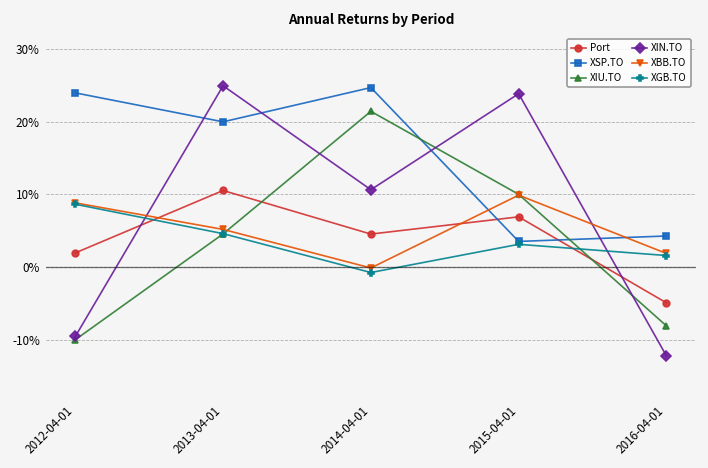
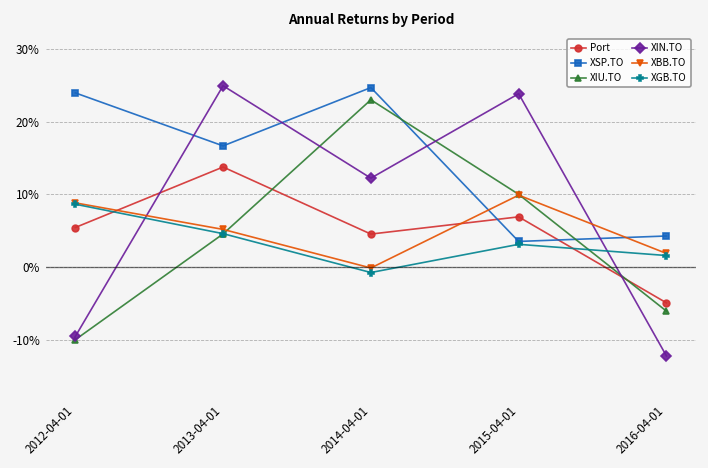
  {
    "Port": {
-     "2012-04-01": "2%",
-     "2013-04-01": "11%",
+     "2012-04-01": "5%",
+     "2013-04-01": "14%",
      "2014-04-01": "5%",
      "2015-04-01": "7%",
      "2016-04-01": "-5%"
    },
    "XSP.TO": {
      "2012-04-01": "24%",
-     "2013-04-01": "20%",
+     "2013-04-01": "17%",
      "2014-04-01": "25%",
      "2016-04-01": "4%"
    },
    "XIU.TO": {
      "2012-04-01": "-10%",
-     "2014-04-01": "21%",
-     "2016-04-01": "-8%"
+     "2014-04-01": "23%",
+     "2016-04-01": "-6%"
    },
    "XIN.TO": {
      "2012-04-01": "-9%",
      "2013-04-01": "25%",
-     "2014-04-01": "11%",
+     "2014-04-01": "12%",
      "2015-04-01": "24%",
      "2016-04-01": "-12%"
    },
    "XBB.TO": {
      "2013-04-01": "5%",
      "2014-04-01": "0%"
    },
    "XGB.TO": {
      "2014-04-01": "-1%"
    }
  }
